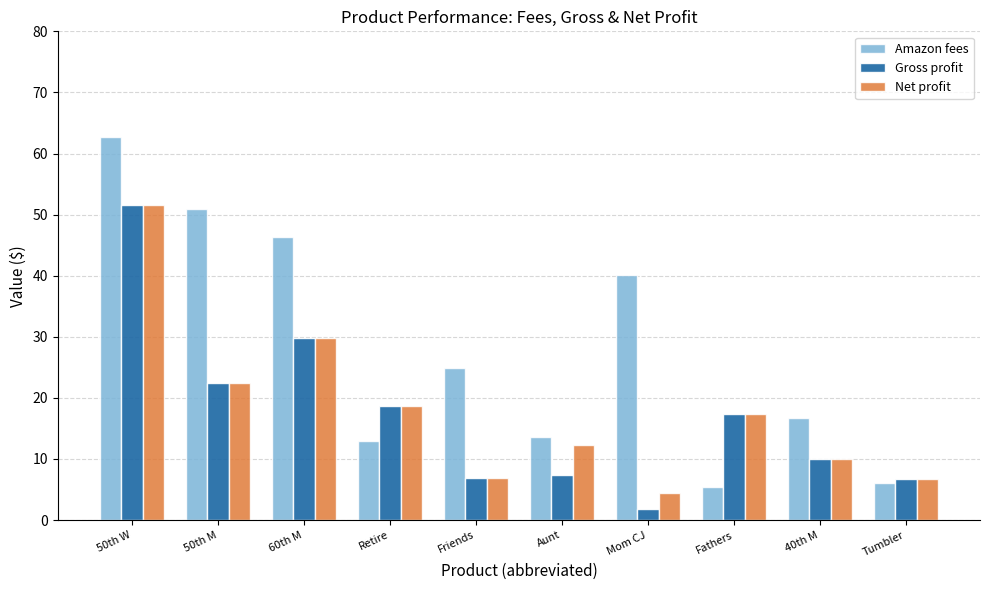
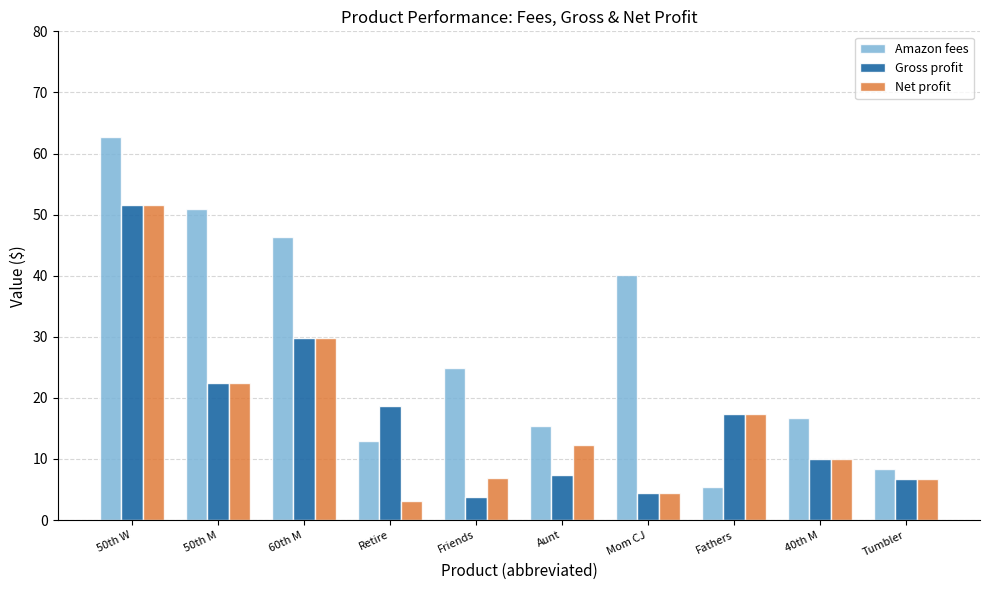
  {
    "Amazon fees": {
      "50th W": 63,
      "50th M": 51,
      "60th M": 46,
      "Retire": 13,
      "Friends": 25,
-     "Aunt": 14,
+     "Aunt": 15,
      "Mom CJ": 40,
      "Fathers": 5,
      "40th M": 17,
-     "Tumbler": 6
+     "Tumbler": 8
    },
    "Gross profit": {
      "50th W": 52,
      "50th M": 22,
      "60th M": 30,
      "Retire": 19,
-     "Friends": 7,
+     "Friends": 4,
      "Aunt": 7,
-     "Mom CJ": 2,
+     "Mom CJ": 4,
      "Fathers": 17,
      "40th M": 10,
      "Tumbler": 7
    },
    "Net profit": {
      "50th W": 52,
      "50th M": 22,
      "60th M": 30,
-     "Retire": 19,
+     "Retire": 3,
      "Friends": 7,
      "Aunt": 12,
      "Mom CJ": 4,
      "Fathers": 17,
      "40th M": 10,
      "Tumbler": 7
    }
  }
